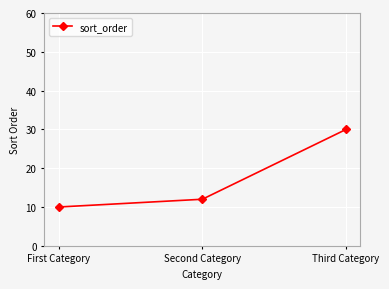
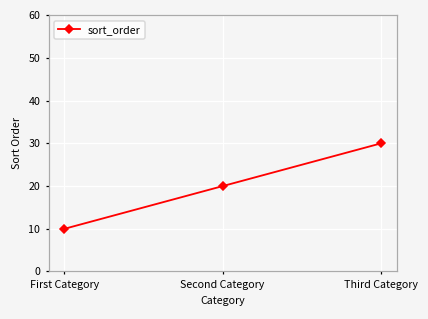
  {
    "First Category": 10,
-   "Second Category": 12,
+   "Second Category": 20,
    "Third Category": 30
  }
